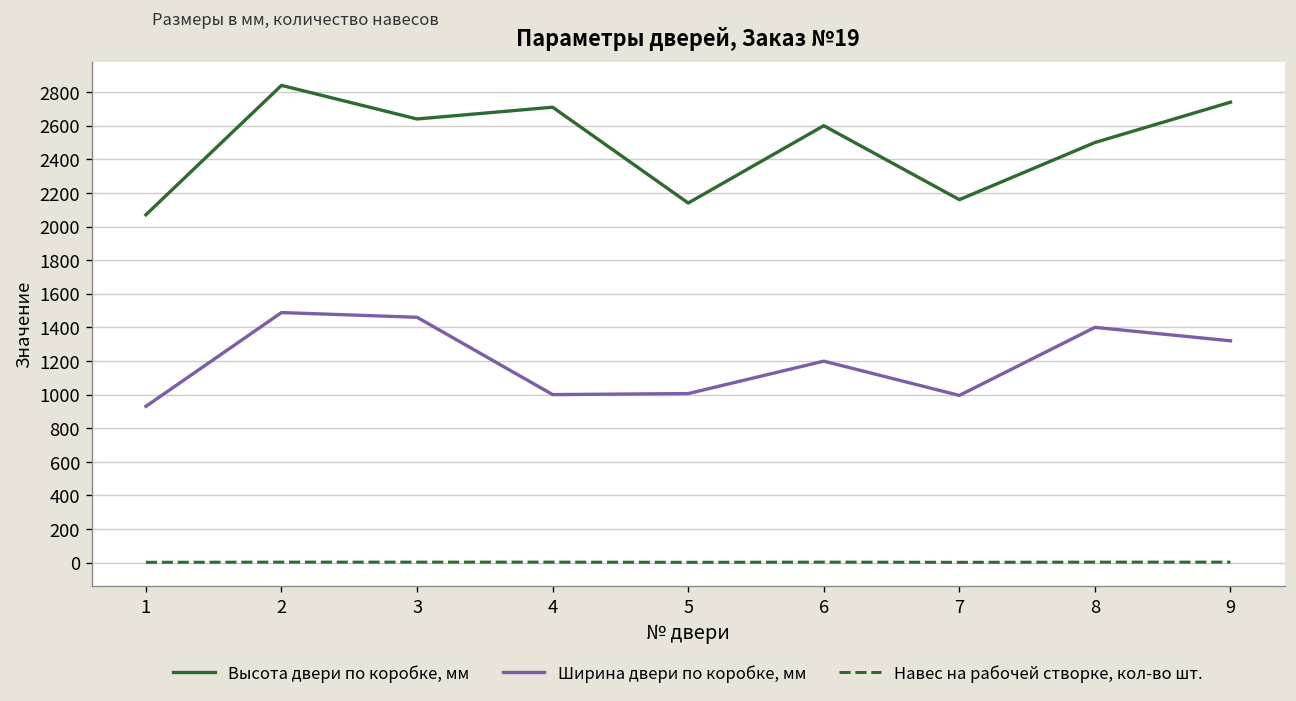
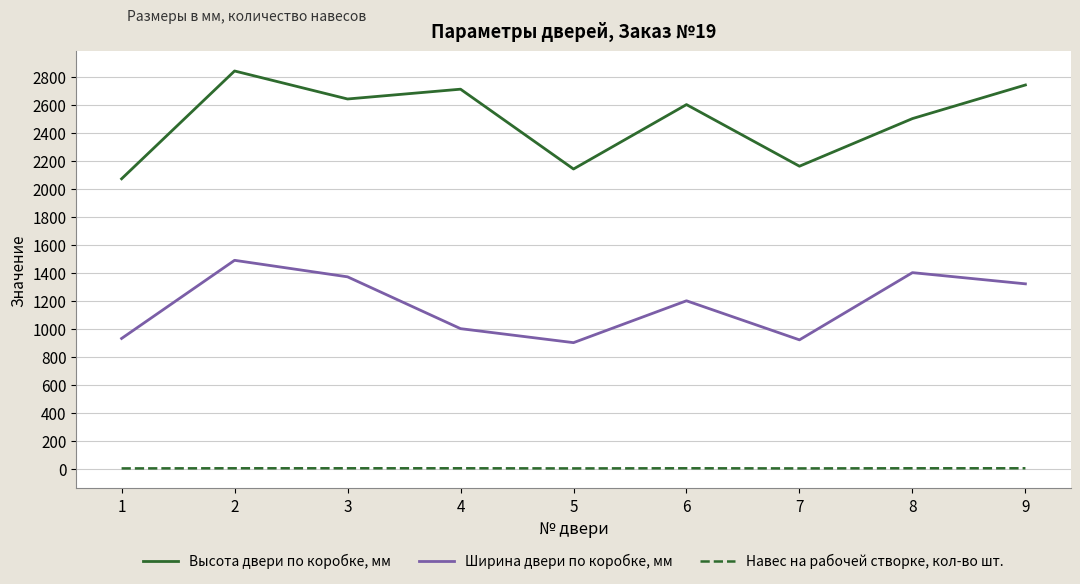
  {
    "Ширина двери по коробке, мм": {
      "1": 930,
      "2": 1490,
-     "3": 1460,
+     "3": 1370,
      "4": 1000,
-     "5": 1010,
+     "5": 900,
      "6": 1200,
-     "7": 1000,
+     "7": 920,
      "8": 1400,
      "9": 1320
    }
  }
